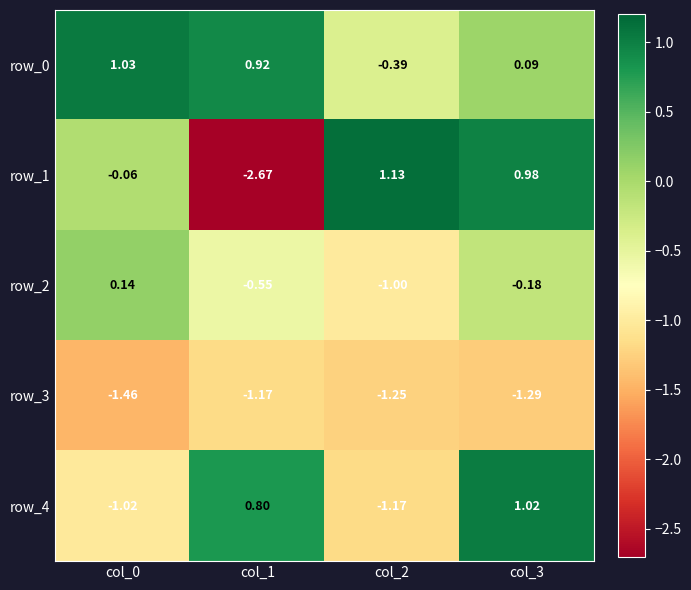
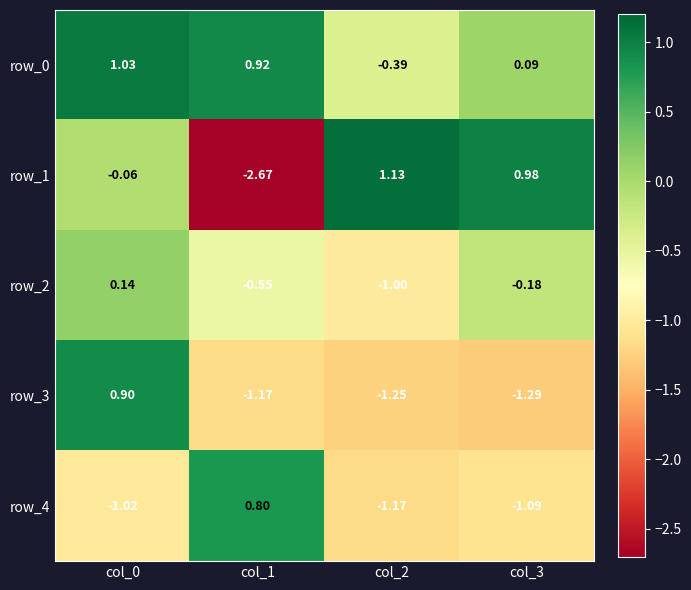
  {
    "row_0": {
      "col_0": 1.03,
      "col_1": 0.92,
      "col_2": -0.39,
      "col_3": 0.09
    },
    "row_1": {
      "col_0": -0.06,
      "col_1": -2.67,
      "col_2": 1.13,
      "col_3": 0.98
    },
    "row_2": {
      "col_0": 0.14,
      "col_1": -0.55,
      "col_2": -1.00,
      "col_3": -0.18
    },
    "row_3": {
-     "col_0": -1.46,
+     "col_0": 0.90,
      "col_1": -1.17,
      "col_2": -1.25,
      "col_3": -1.29
    },
    "row_4": {
      "col_0": -1.02,
      "col_1": 0.80,
      "col_2": -1.17,
-     "col_3": 1.02
+     "col_3": -1.09
    }
  }
